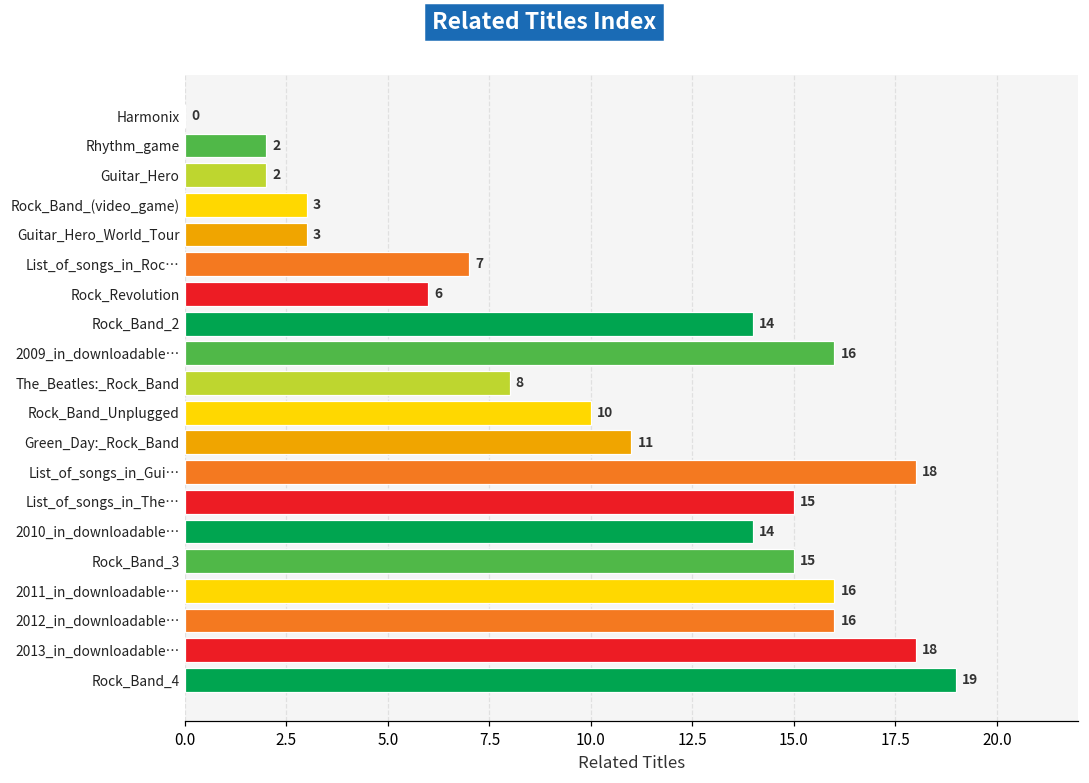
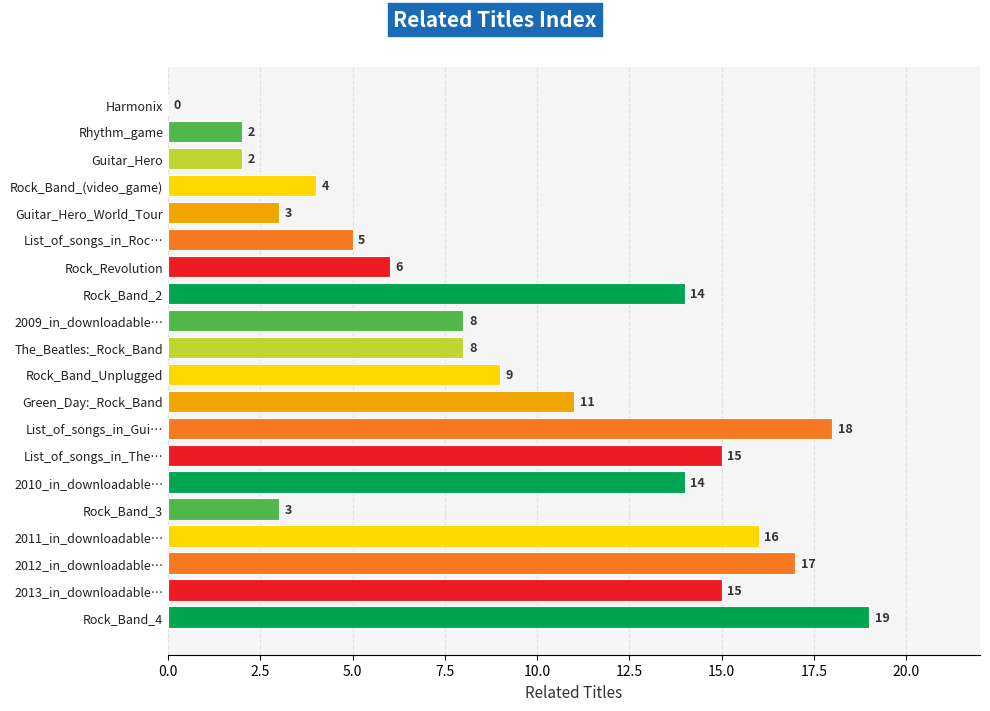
  {
    "Harmonix": 0,
    "Rhythm_game": 2,
    "Guitar_Hero": 2,
-   "Rock_Band_(video_game)": 3,
+   "Rock_Band_(video_game)": 4,
    "Guitar_Hero_World_Tour": 3,
-   "List_of_songs_in_Roc…": 7,
+   "List_of_songs_in_Roc…": 5,
    "Rock_Revolution": 6,
    "Rock_Band_2": 14,
-   "2009_in_downloadable…": 16,
+   "2009_in_downloadable…": 8,
    "The_Beatles:_Rock_Band": 8,
-   "Rock_Band_Unplugged": 10,
+   "Rock_Band_Unplugged": 9,
    "Green_Day:_Rock_Band": 11,
    "List_of_songs_in_Gui…": 18,
    "List_of_songs_in_The…": 15,
    "2010_in_downloadable…": 14,
-   "Rock_Band_3": 15,
+   "Rock_Band_3": 3,
    "2011_in_downloadable…": 16,
-   "2012_in_downloadable…": 16,
-   "2013_in_downloadable…": 18,
+   "2012_in_downloadable…": 17,
+   "2013_in_downloadable…": 15,
    "Rock_Band_4": 19
  }
